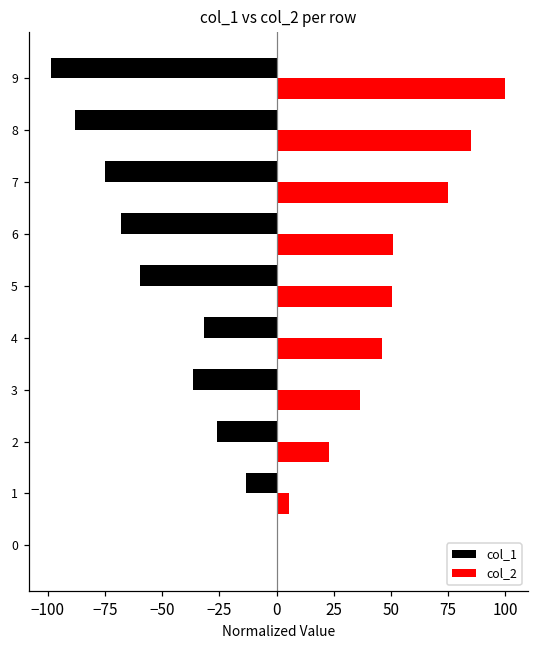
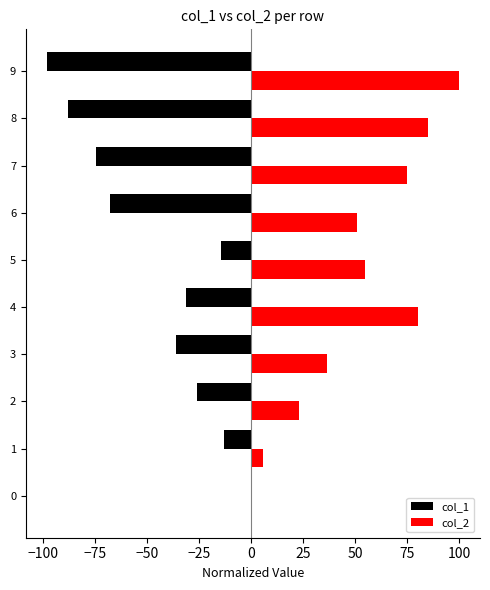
  {
    "col_1": {
      "9": -98,
      "8": -88,
      "7": -75,
      "6": -68,
-     "5": -60,
+     "5": -15,
      "4": -32,
      "3": -36,
      "2": -26,
      "1": -13,
      "0": 0
    },
    "col_2": {
      "9": 100,
      "8": 85,
      "7": 75,
      "6": 51,
-     "5": 50,
-     "4": 46,
+     "5": 54,
+     "4": 80,
      "3": 37,
      "2": 23,
      "1": 5,
      "0": 0
    }
  }
